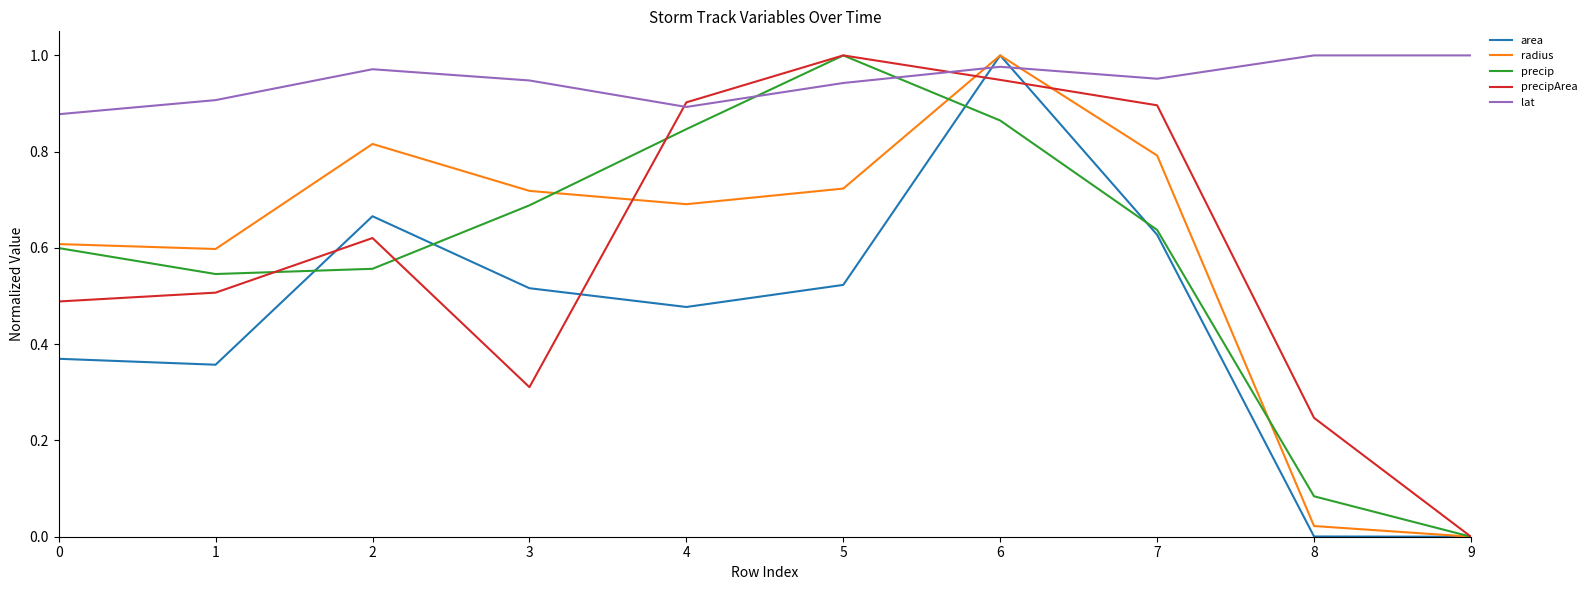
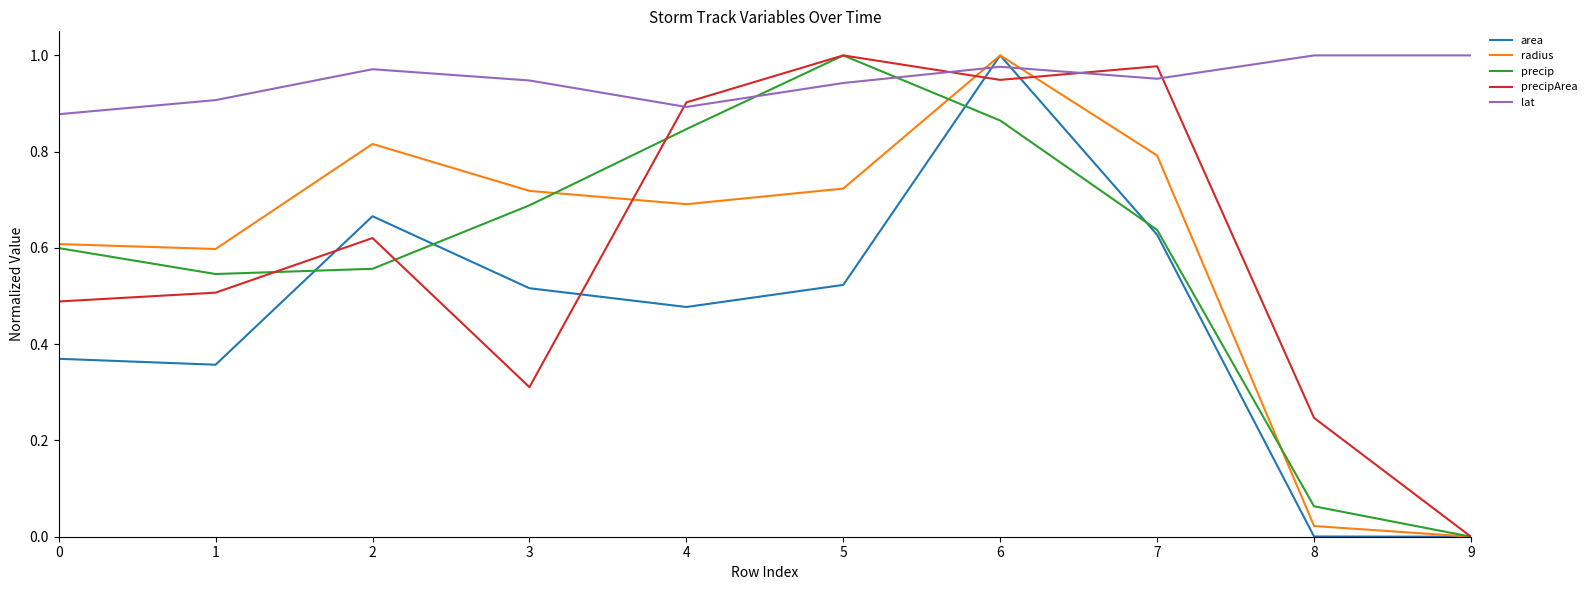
  {
    "area": {
      "0": 0.37,
      "1": 0.36,
      "2": 0.67,
      "3": 0.52,
      "4": 0.48,
      "5": 0.52,
      "7": 0.63,
      "8": 0.00
    },
    "radius": {
      "0": 0.61,
      "1": 0.60,
      "2": 0.82,
      "3": 0.72,
      "4": 0.69,
      "5": 0.72,
      "7": 0.79,
      "8": 0.02
    },
    "precip": {
      "0": 0.60,
      "1": 0.55,
      "2": 0.56,
      "3": 0.69,
      "4": 0.85,
      "6": 0.86,
      "7": 0.64,
-     "8": 0.08
+     "8": 0.06
    },
    "precipArea": {
      "0": 0.49,
      "1": 0.51,
      "2": 0.62,
      "3": 0.31,
      "4": 0.90,
      "6": 0.95,
-     "7": 0.90,
+     "7": 0.98,
      "8": 0.25
    },
    "lat": {
      "0": 0.88,
      "1": 0.91,
      "2": 0.97,
      "3": 0.95,
      "4": 0.89,
      "5": 0.94,
      "6": 0.98,
      "7": 0.95,
      "8": 1.00,
      "9": 1.00
    }
  }
